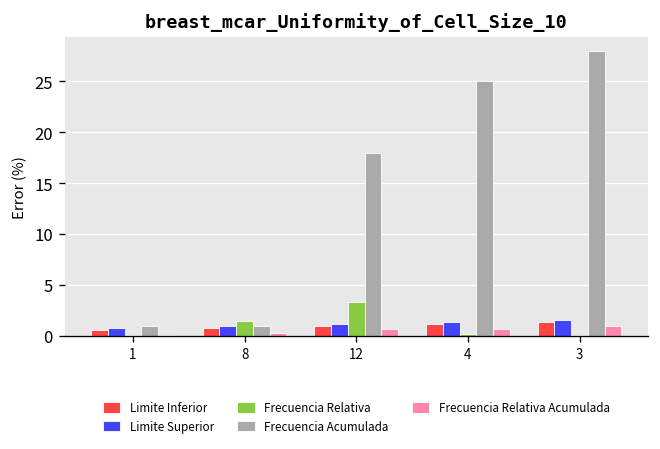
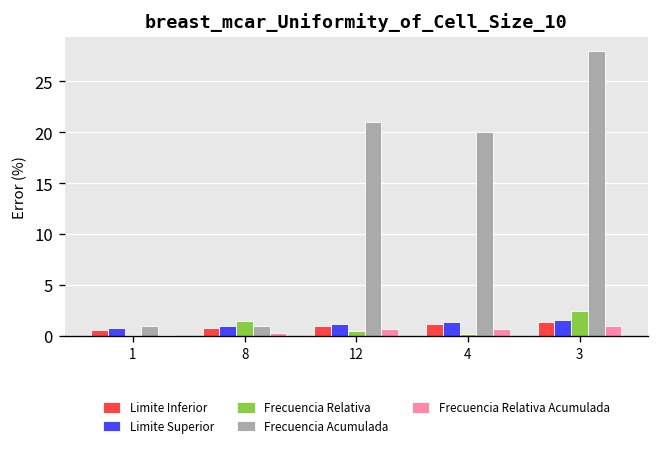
  {
    "Limite Inferior": {
      "1": 1,
      "8": 1,
      "12": 1,
      "4": 1,
      "3": 1
    },
    "Limite Superior": {
      "1": 1,
      "8": 1,
      "12": 1,
      "4": 1,
      "3": 2
    },
    "Frecuencia Relativa": {
      "8": 1,
-     "12": 3,
-     "3": 0
+     "12": 0,
+     "3": 2
    },
    "Frecuencia Acumulada": {
      "1": 1,
      "8": 1,
-     "12": 18,
-     "4": 25,
+     "12": 21,
+     "4": 20,
      "3": 28
    },
    "Frecuencia Relativa Acumulada": {
      "8": 0,
      "12": 1,
      "4": 1,
      "3": 1
    }
  }
